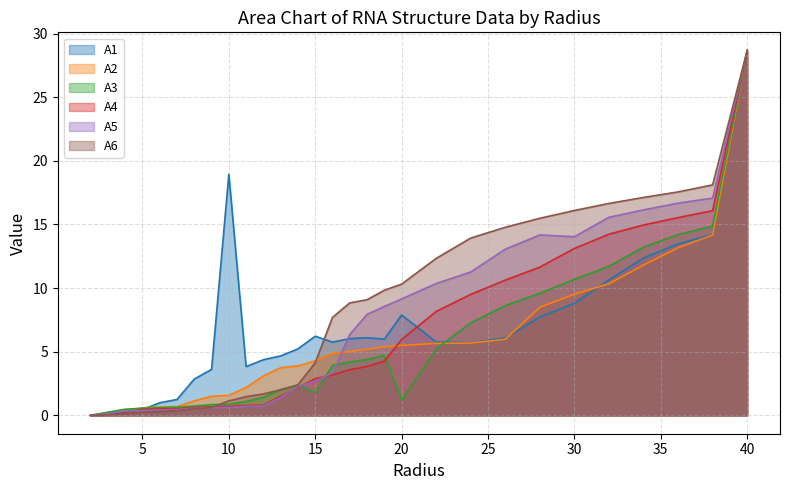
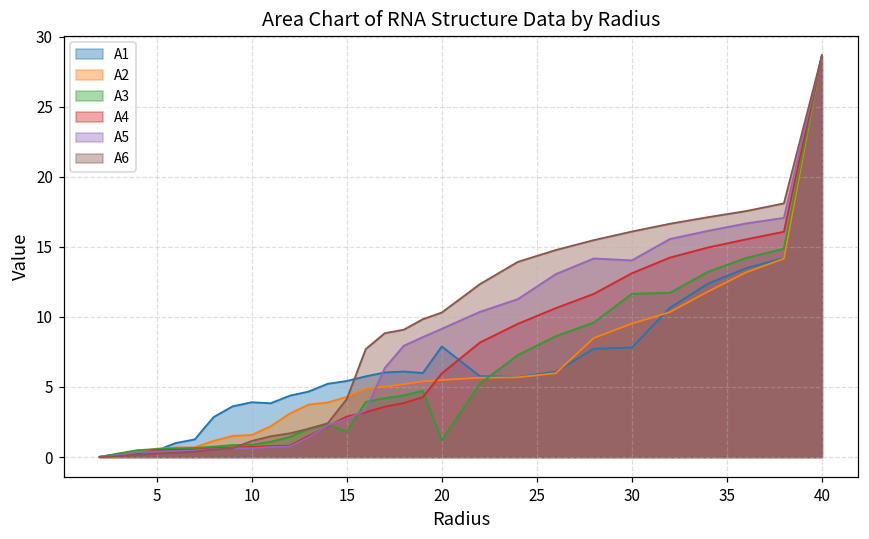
  {
    "A1": {
-     "10": 18.9,
-     "15": 6.2,
+     "10": 3.9,
+     "15": 5.4,
      "20": 7.9,
-     "30": 8.8
+     "30": 7.8
    },
    "A3": {
      "15": 1.8,
      "20": 1.2,
-     "30": 10.7
+     "30": 11.7
    },
    "A5": {
      "20": 9.2,
      "30": 14.0
    }
  }
